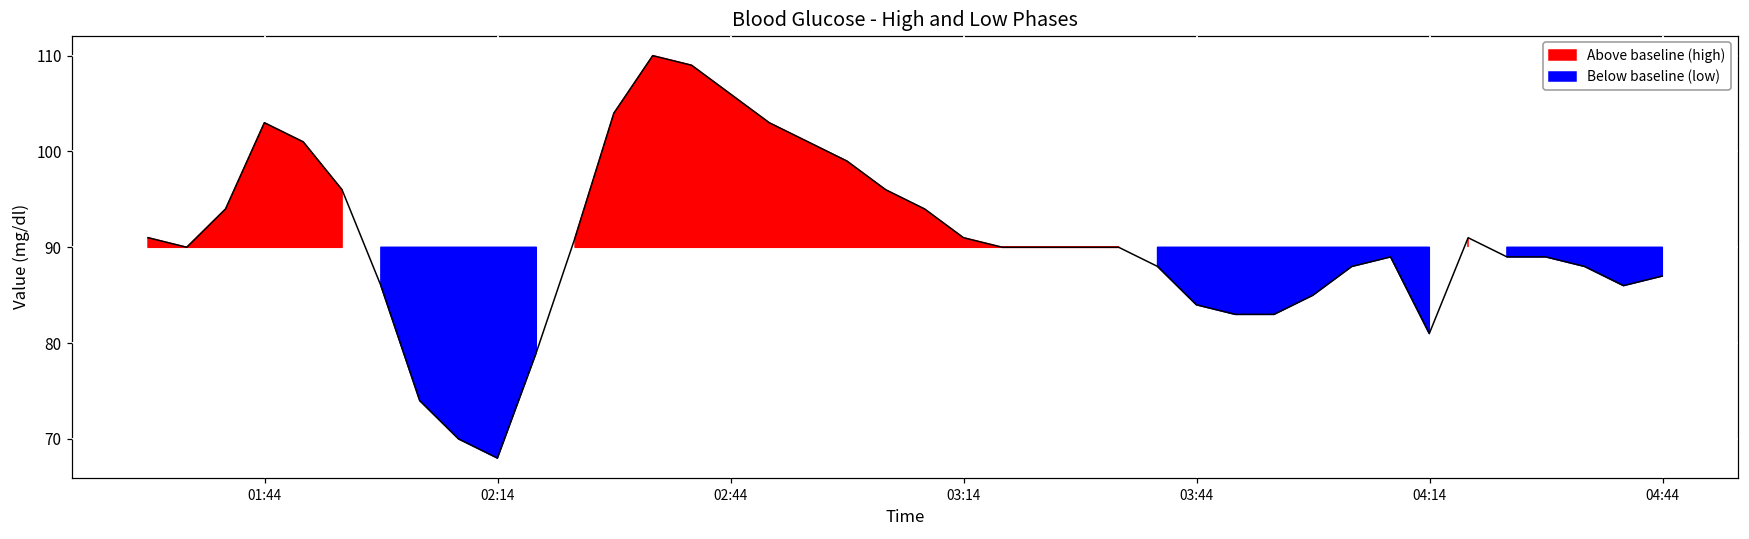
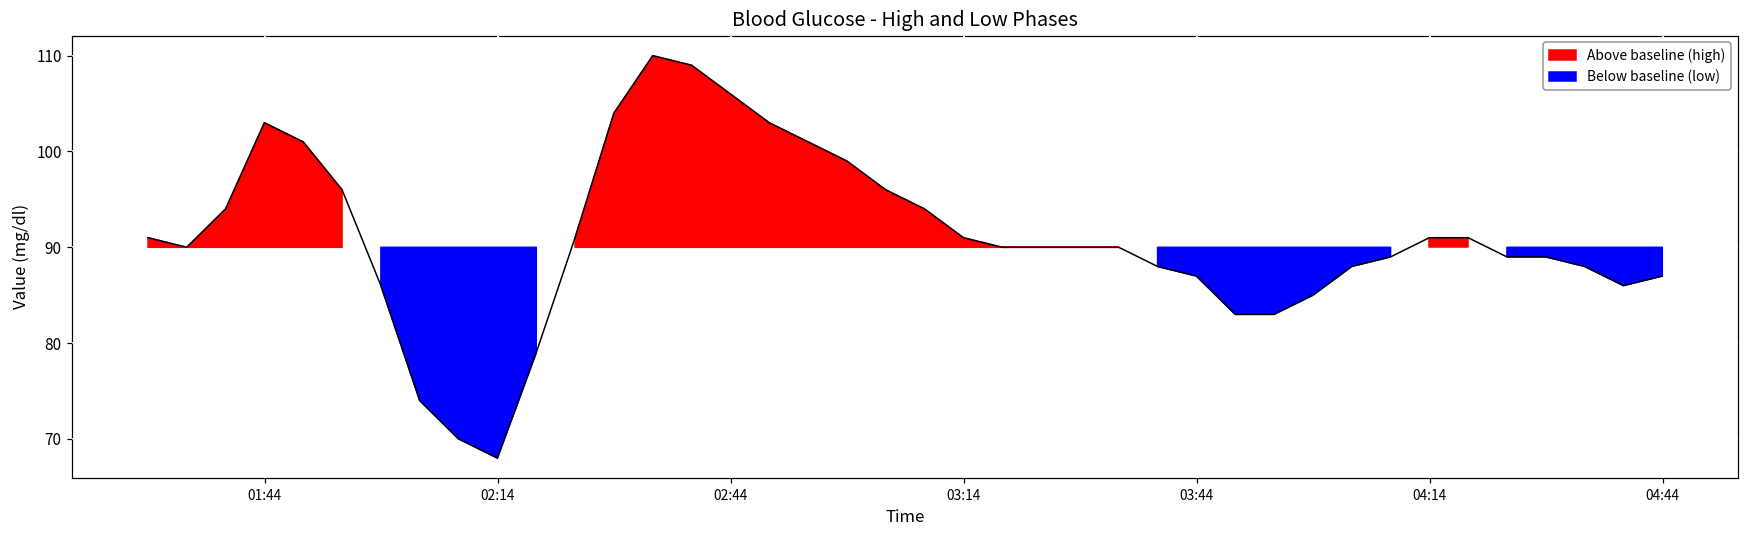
  {
    "01:44": 103,
    "02:14": 68,
    "02:44": 106,
    "03:14": 91,
-   "03:44": 84,
-   "04:14": 81,
+   "03:44": 87,
+   "04:14": 91,
    "04:44": 87
  }
